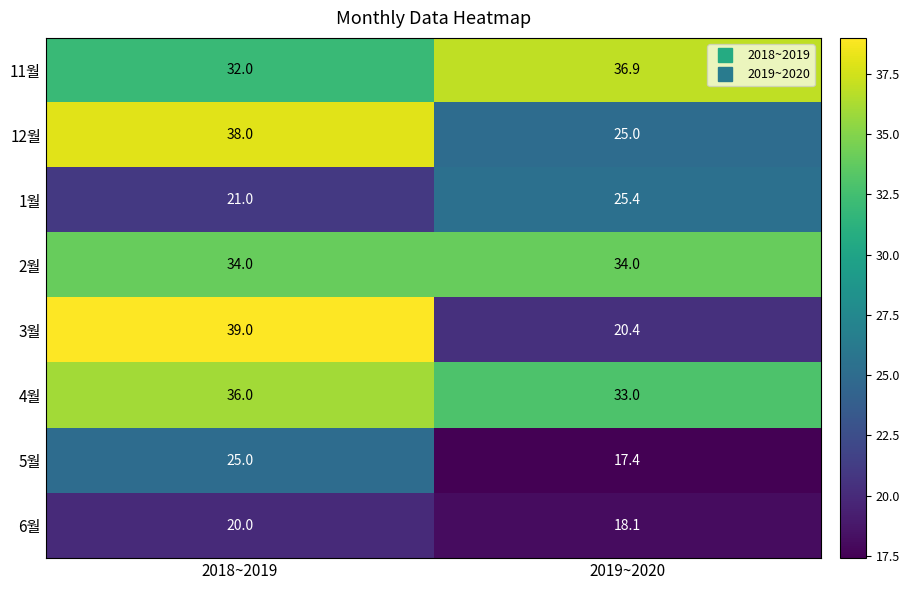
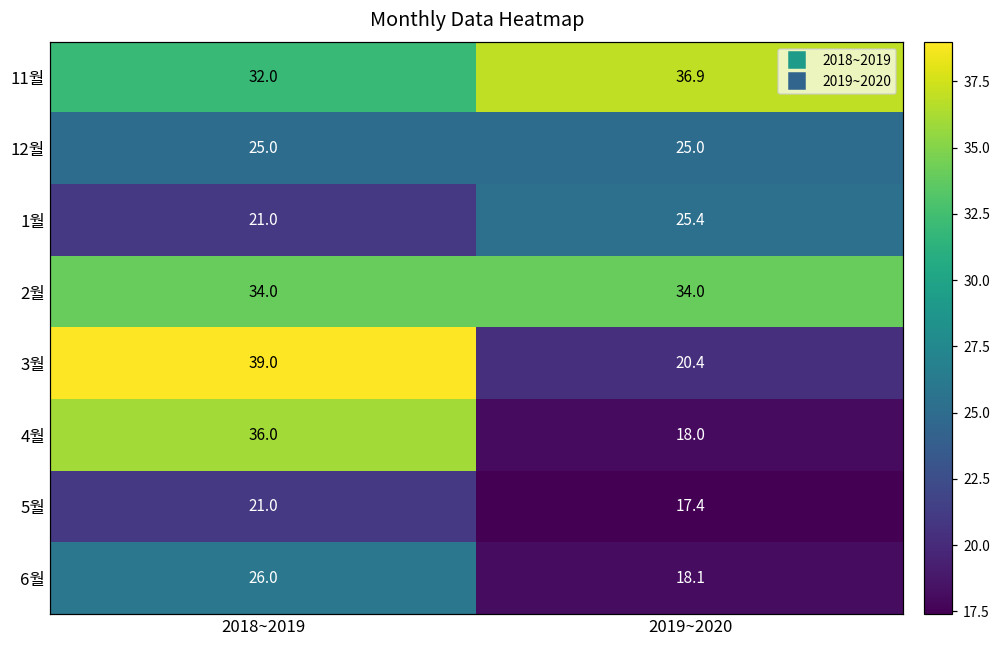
  {
    "11월": {
      "2018~2019": 32.0,
      "2019~2020": 36.9
    },
    "12월": {
-     "2018~2019": 38.0,
+     "2018~2019": 25.0,
      "2019~2020": 25.0
    },
    "1월": {
      "2018~2019": 21.0,
      "2019~2020": 25.4
    },
    "2월": {
      "2018~2019": 34.0,
      "2019~2020": 34.0
    },
    "3월": {
      "2018~2019": 39.0,
      "2019~2020": 20.4
    },
    "4월": {
      "2018~2019": 36.0,
-     "2019~2020": 33.0
+     "2019~2020": 18.0
    },
    "5월": {
-     "2018~2019": 25.0,
+     "2018~2019": 21.0,
      "2019~2020": 17.4
    },
    "6월": {
-     "2018~2019": 20.0,
+     "2018~2019": 26.0,
      "2019~2020": 18.1
    }
  }
